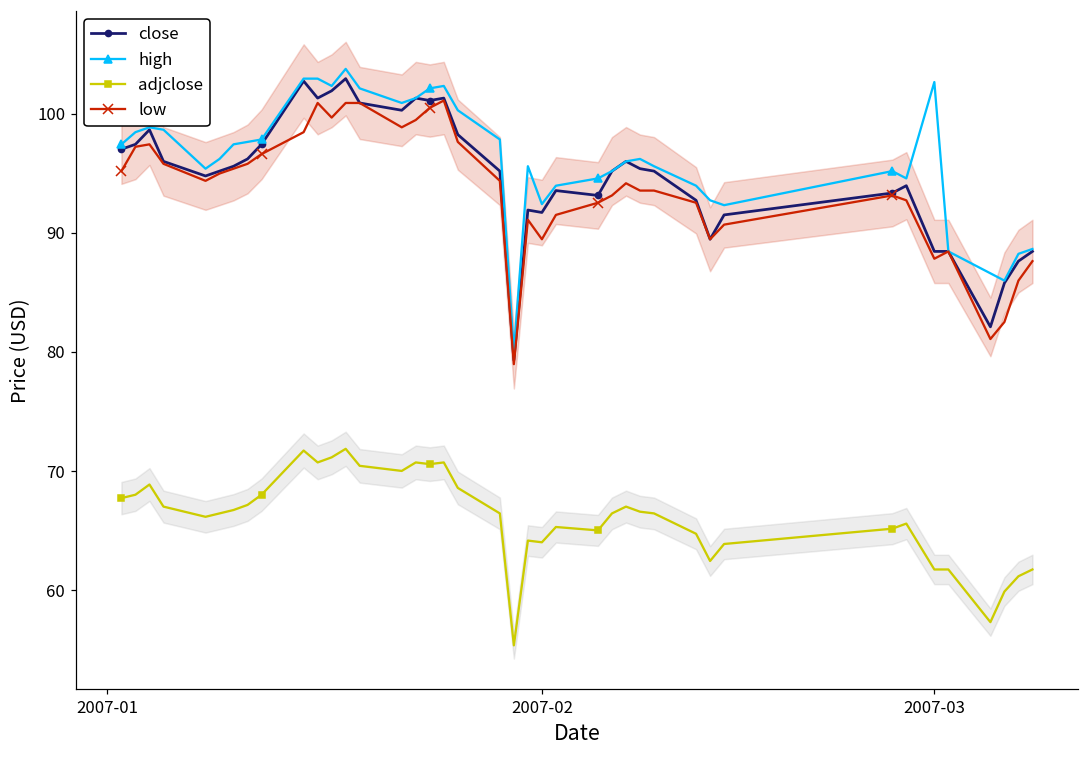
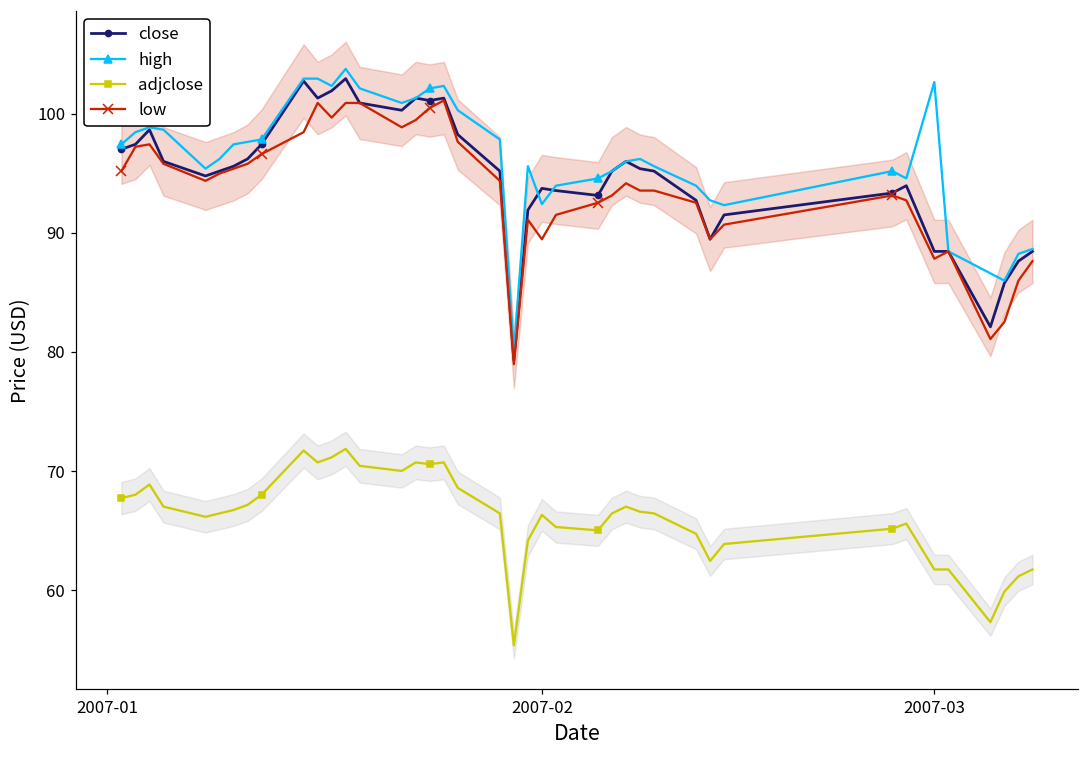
  {
    "close": {
-     "2007-02": 91.7,
+     "2007-02": 93.7,
      "2007-03": 88.4
    },
    "high": {
      "2007-02": 92.4,
      "2007-03": 102.6
    },
    "adjclose": {
-     "2007-02": 64.0,
+     "2007-02": 66.3,
      "2007-03": 61.7
    }
  }
